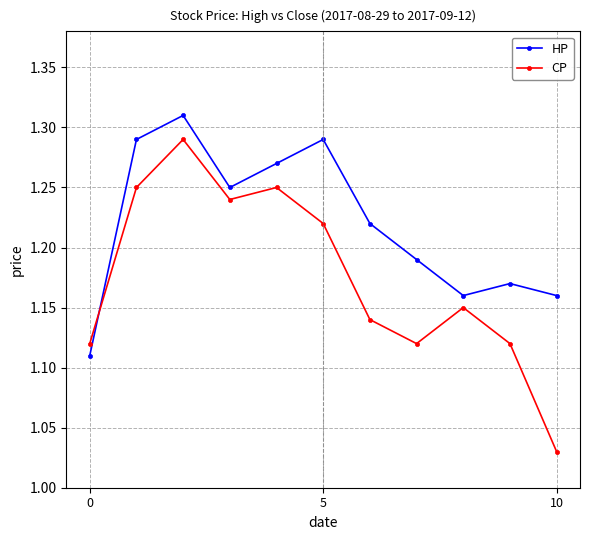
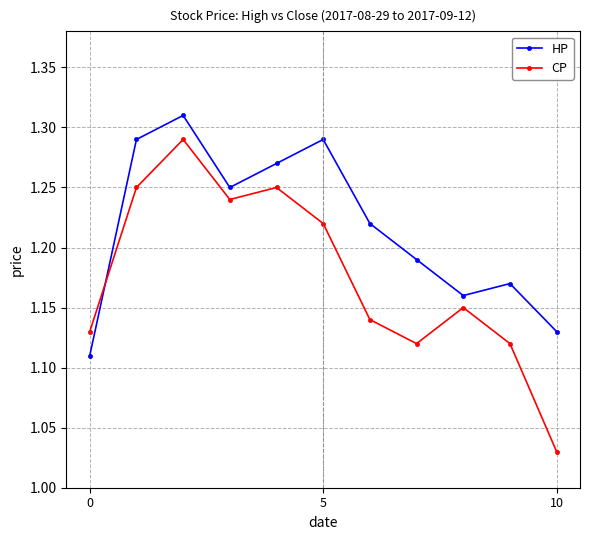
  {
    "HP": {
      "0": 1.11,
      "5": 1.29,
-     "10": 1.16
+     "10": 1.13
    },
    "CP": {
-     "0": 1.12,
+     "0": 1.13,
      "5": 1.22,
      "10": 1.03
    }
  }
